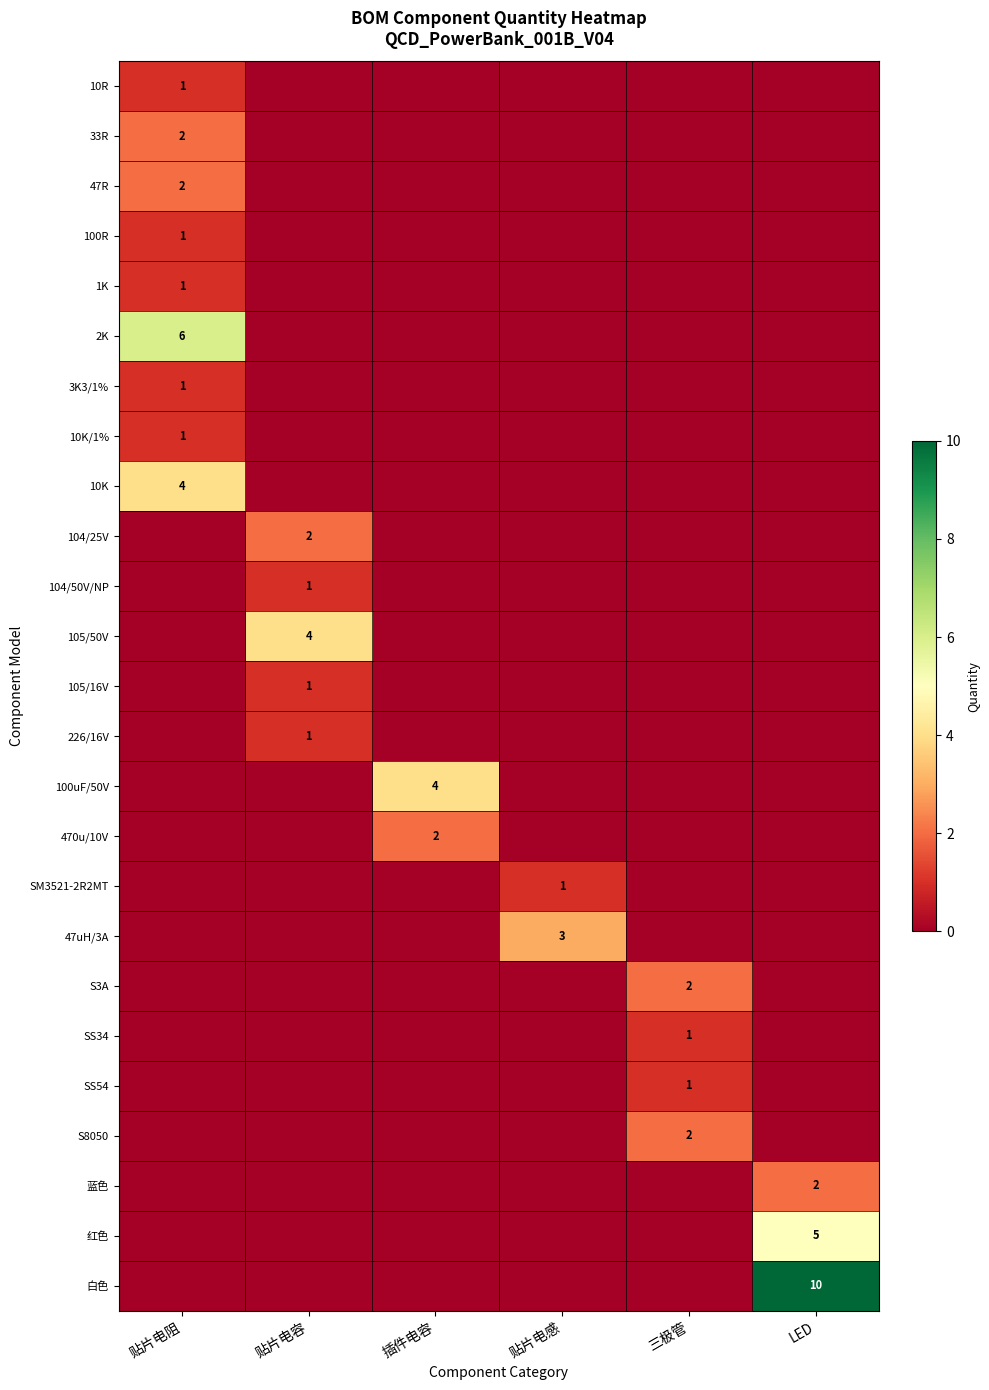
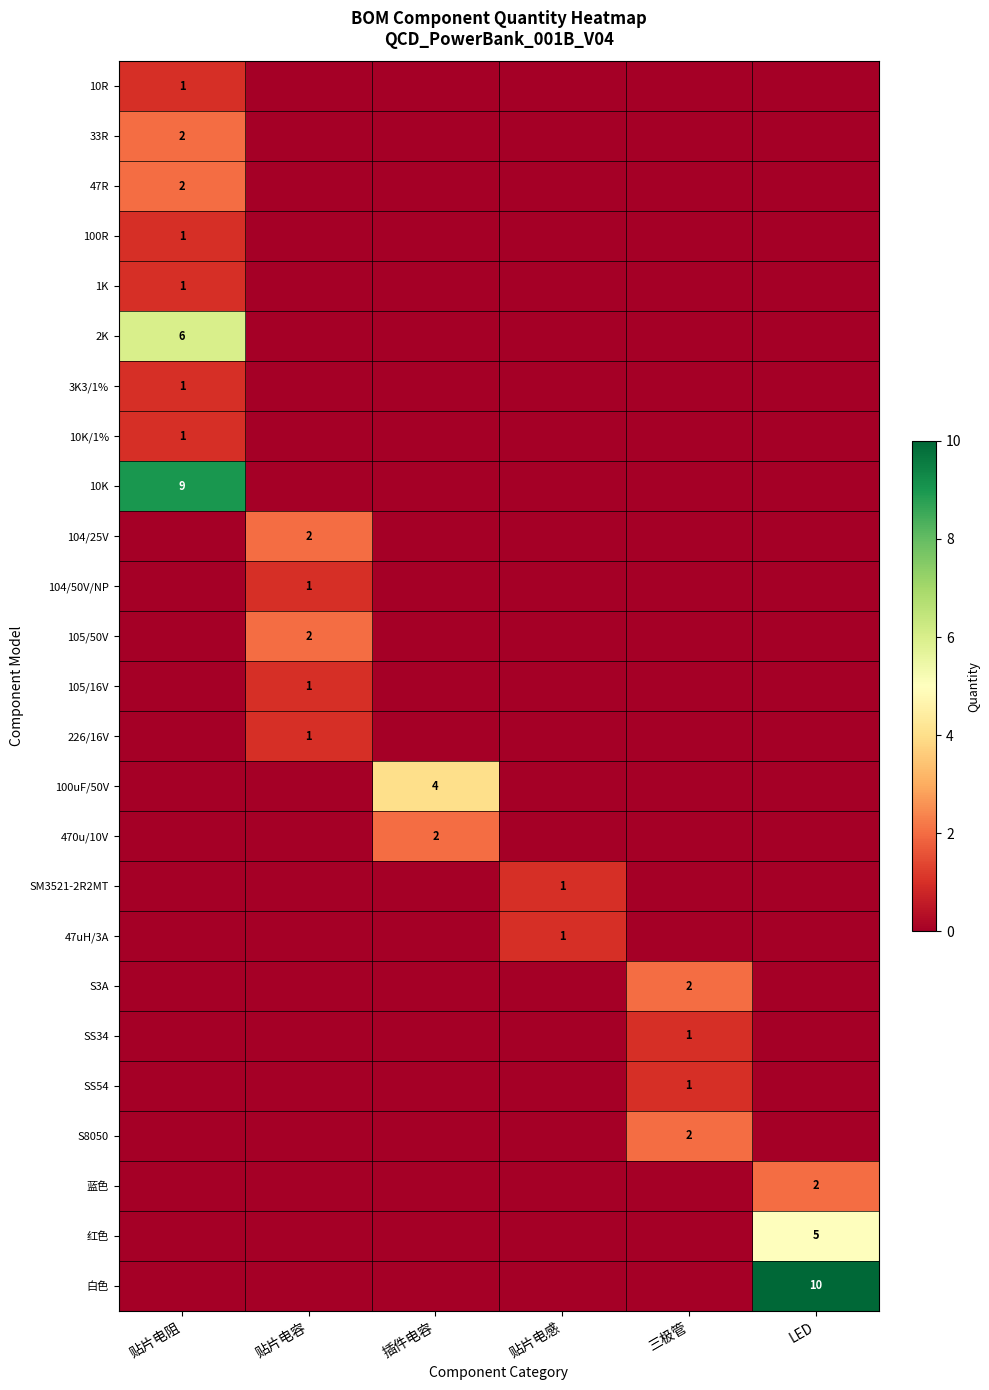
  {
    "10R": {
      "贴片电阻": 1
    },
    "33R": {
      "贴片电阻": 2
    },
    "47R": {
      "贴片电阻": 2
    },
    "100R": {
      "贴片电阻": 1
    },
    "1K": {
      "贴片电阻": 1
    },
    "2K": {
      "贴片电阻": 6
    },
    "3K3/1%": {
      "贴片电阻": 1
    },
    "10K/1%": {
      "贴片电阻": 1
    },
    "10K": {
-     "贴片电阻": 4
+     "贴片电阻": 9
    },
    "104/25V": {
      "贴片电容": 2
    },
    "104/50V/NP": {
      "贴片电容": 1
    },
    "105/50V": {
-     "贴片电容": 4
+     "贴片电容": 2
    },
    "105/16V": {
      "贴片电容": 1
    },
    "226/16V": {
      "贴片电容": 1
    },
    "100uF/50V": {
      "插件电容": 4
    },
    "470u/10V": {
      "插件电容": 2
    },
    "SM3521-2R2MT": {
      "贴片电感": 1
    },
    "47uH/3A": {
-     "贴片电感": 3
+     "贴片电感": 1
    },
    "S3A": {
      "三极管": 2
    },
    "SS34": {
      "三极管": 1
    },
    "SS54": {
      "三极管": 1
    },
    "S8050": {
      "三极管": 2
    },
    "蓝色": {
      "LED": 2
    },
    "红色": {
      "LED": 5
    },
    "白色": {
      "LED": 10
    }
  }
